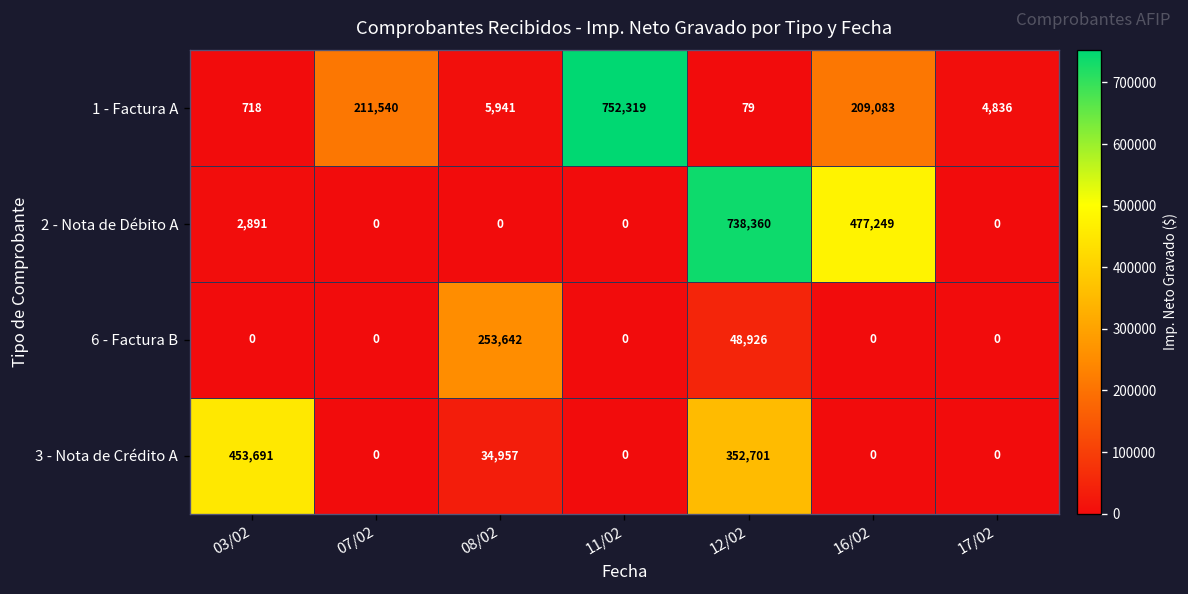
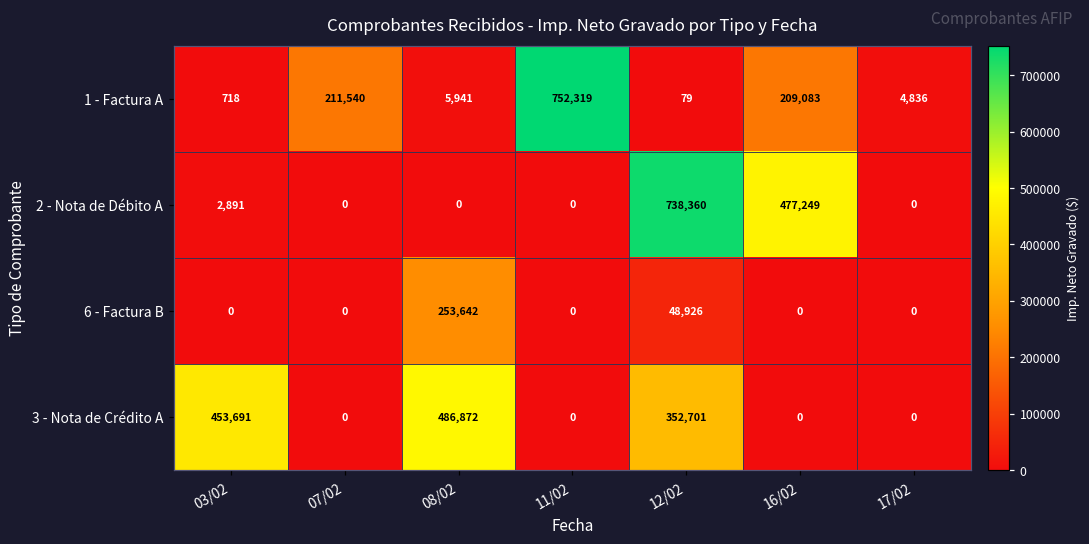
  {
    "1 - Factura A": {
      "03/02": "718",
      "07/02": "211,540",
      "08/02": "5,941",
      "11/02": "752,319",
      "12/02": "79",
      "16/02": "209,083",
      "17/02": "4,836"
    },
    "2 - Nota de Débito A": {
      "03/02": "2,891",
      "07/02": "0",
      "08/02": "0",
      "11/02": "0",
      "12/02": "738,360",
      "16/02": "477,249",
      "17/02": "0"
    },
    "6 - Factura B": {
      "03/02": "0",
      "07/02": "0",
      "08/02": "253,642",
      "11/02": "0",
      "12/02": "48,926",
      "16/02": "0",
      "17/02": "0"
    },
    "3 - Nota de Crédito A": {
      "03/02": "453,691",
      "07/02": "0",
-     "08/02": "34,957",
+     "08/02": "486,872",
      "11/02": "0",
      "12/02": "352,701",
      "16/02": "0",
      "17/02": "0"
    }
  }
